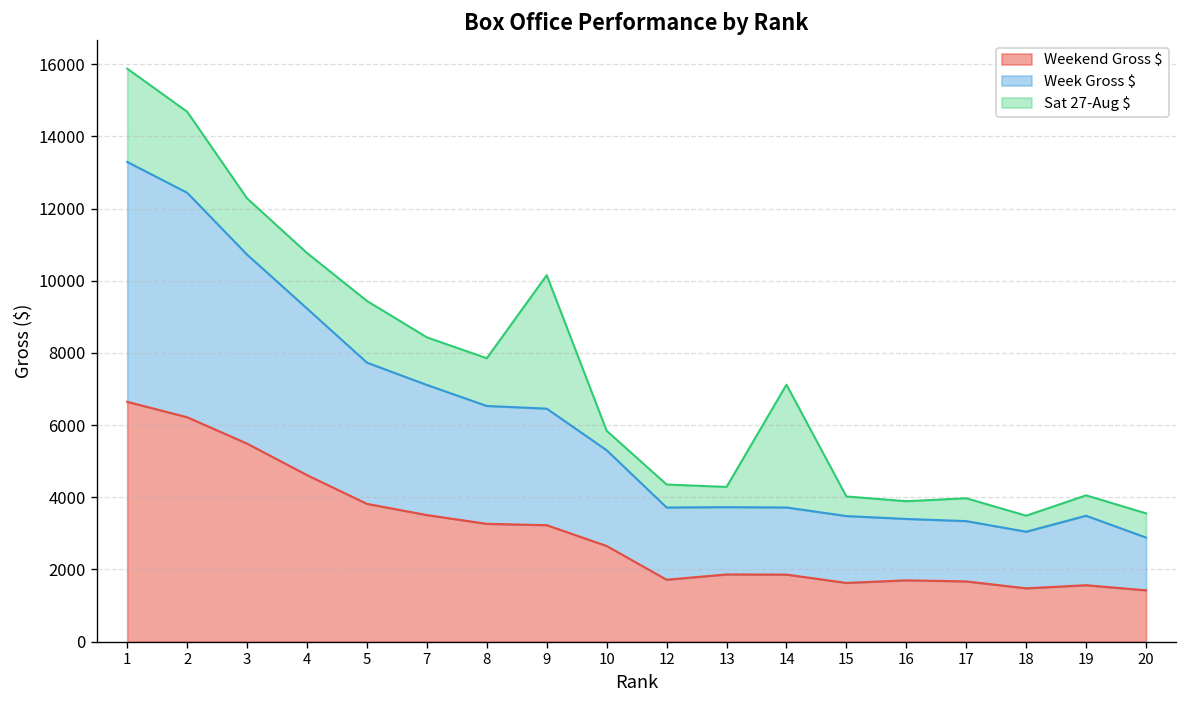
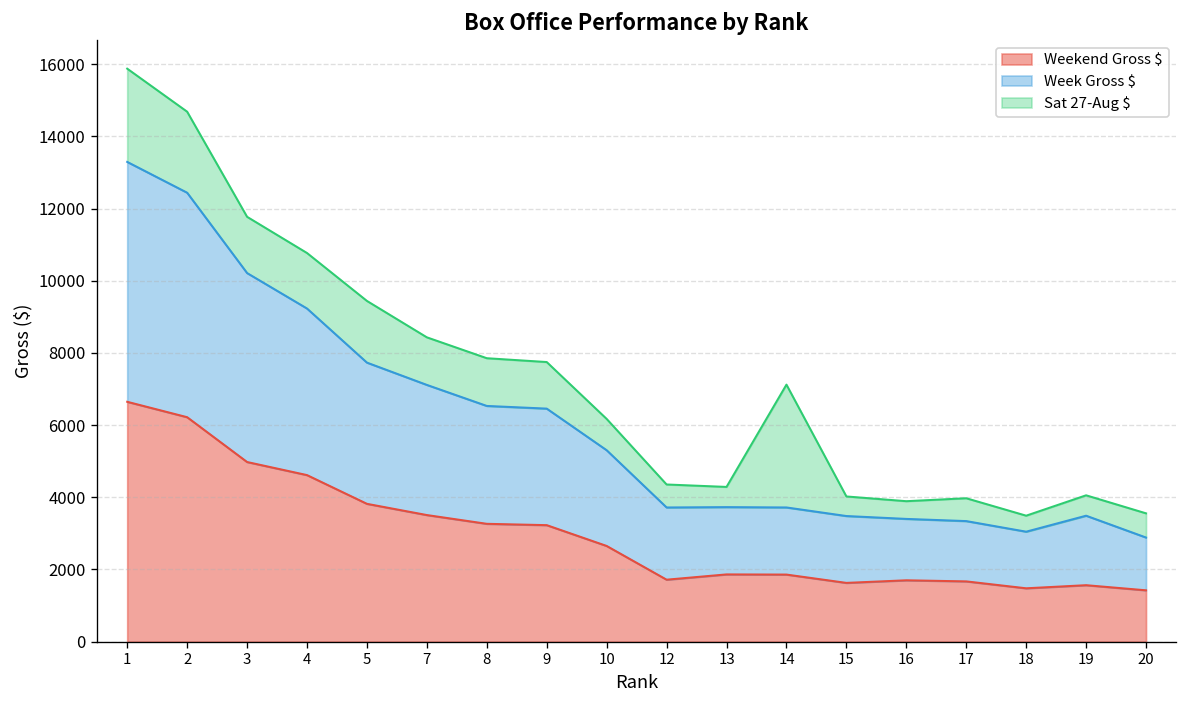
  {
    "Weekend Gross $": {
      "1": 6600,
      "2": 6200,
-     "3": 5500,
+     "3": 5000,
      "4": 4600,
      "5": 3800,
      "7": 3500,
      "8": 3300,
      "9": 3200,
      "10": 2700,
      "12": 1700,
      "13": 1900,
      "14": 1900,
      "15": 1600,
      "16": 1700,
      "17": 1700,
      "18": 1500,
      "19": 1600,
      "20": 1400
    },
    "Week Gross $": {
      "1": 6600,
      "2": 6200,
      "3": 5200,
      "4": 4600,
      "5": 3900,
      "7": 3600,
      "8": 3300,
      "9": 3200,
      "10": 2700,
      "12": 2000,
      "13": 1900,
      "14": 1900,
      "15": 1900,
      "16": 1700,
      "17": 1700,
      "18": 1600,
      "19": 1900,
      "20": 1500
    },
    "Sat 27-Aug $": {
      "1": 2600,
      "2": 2200,
      "3": 1600,
      "4": 1500,
      "5": 1700,
      "7": 1300,
      "8": 1300,
-     "9": 3700,
-     "10": 500,
+     "9": 1300,
+     "10": 900,
      "12": 600,
      "13": 600,
      "14": 3400,
      "15": 500,
      "16": 500,
      "17": 600,
      "18": 400,
      "19": 600,
      "20": 700
    }
  }
